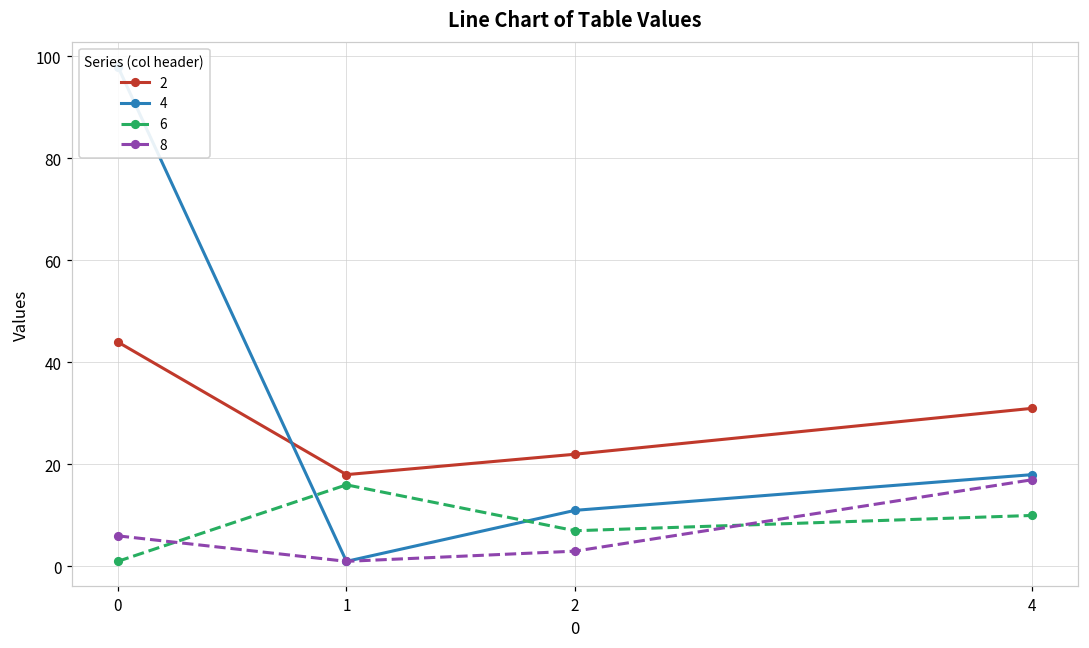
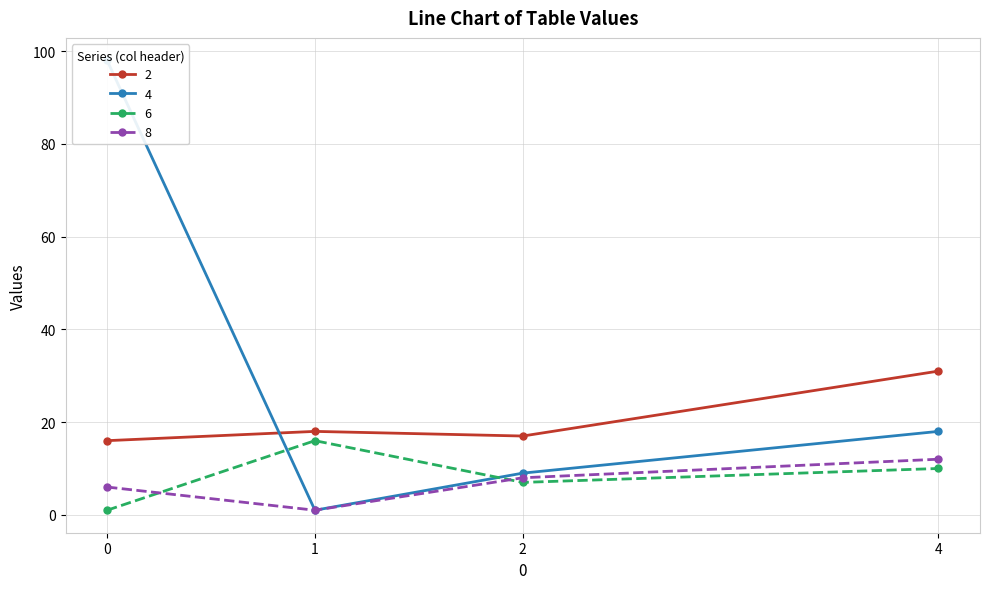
  {
    "2": {
-     "0": 44,
+     "0": 16,
      "1": 18,
-     "2": 22,
+     "2": 17,
      "4": 31
    },
    "4": {
-     "2": 11,
+     "2": 9,
      "4": 18
    },
    "6": {
      "0": 1,
      "1": 16,
      "2": 7,
      "4": 10
    },
    "8": {
      "0": 6,
-     "2": 3,
-     "4": 17
+     "2": 8,
+     "4": 12
    }
  }
